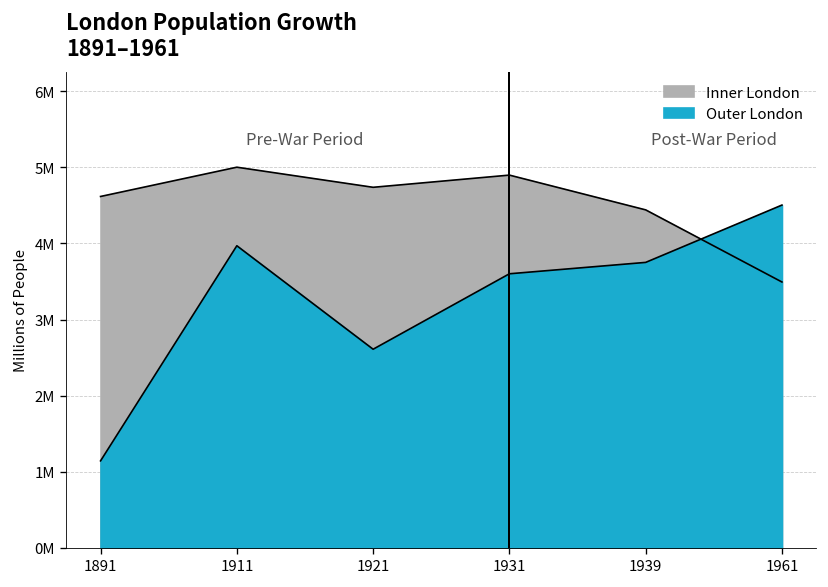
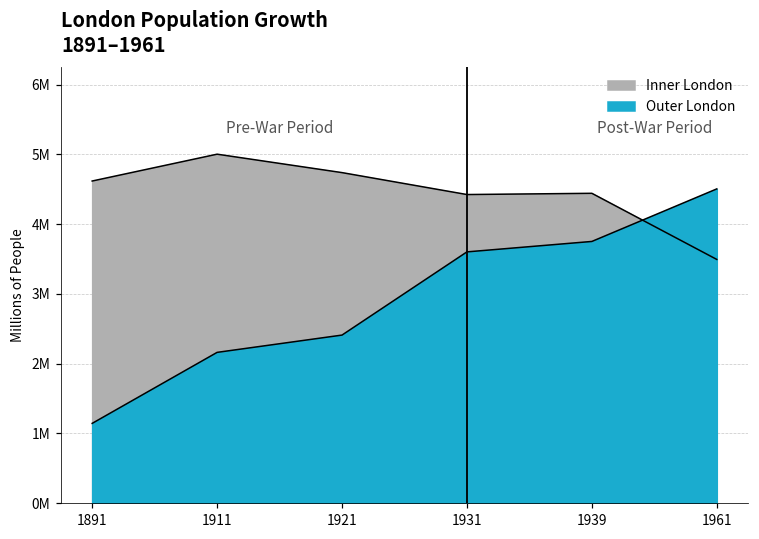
  {
    "Inner London": {
      "1891": 4600000,
      "1911": 5000000,
      "1921": 4700000,
-     "1931": 4900000,
+     "1931": 4400000,
      "1939": 4400000,
      "1961": 3500000
    },
    "Outer London": {
      "1891": 1100000,
-     "1911": 4000000,
-     "1921": 2600000,
+     "1911": 2200000,
+     "1921": 2400000,
      "1931": 3600000,
      "1939": 3800000,
      "1961": 4500000
    }
  }
